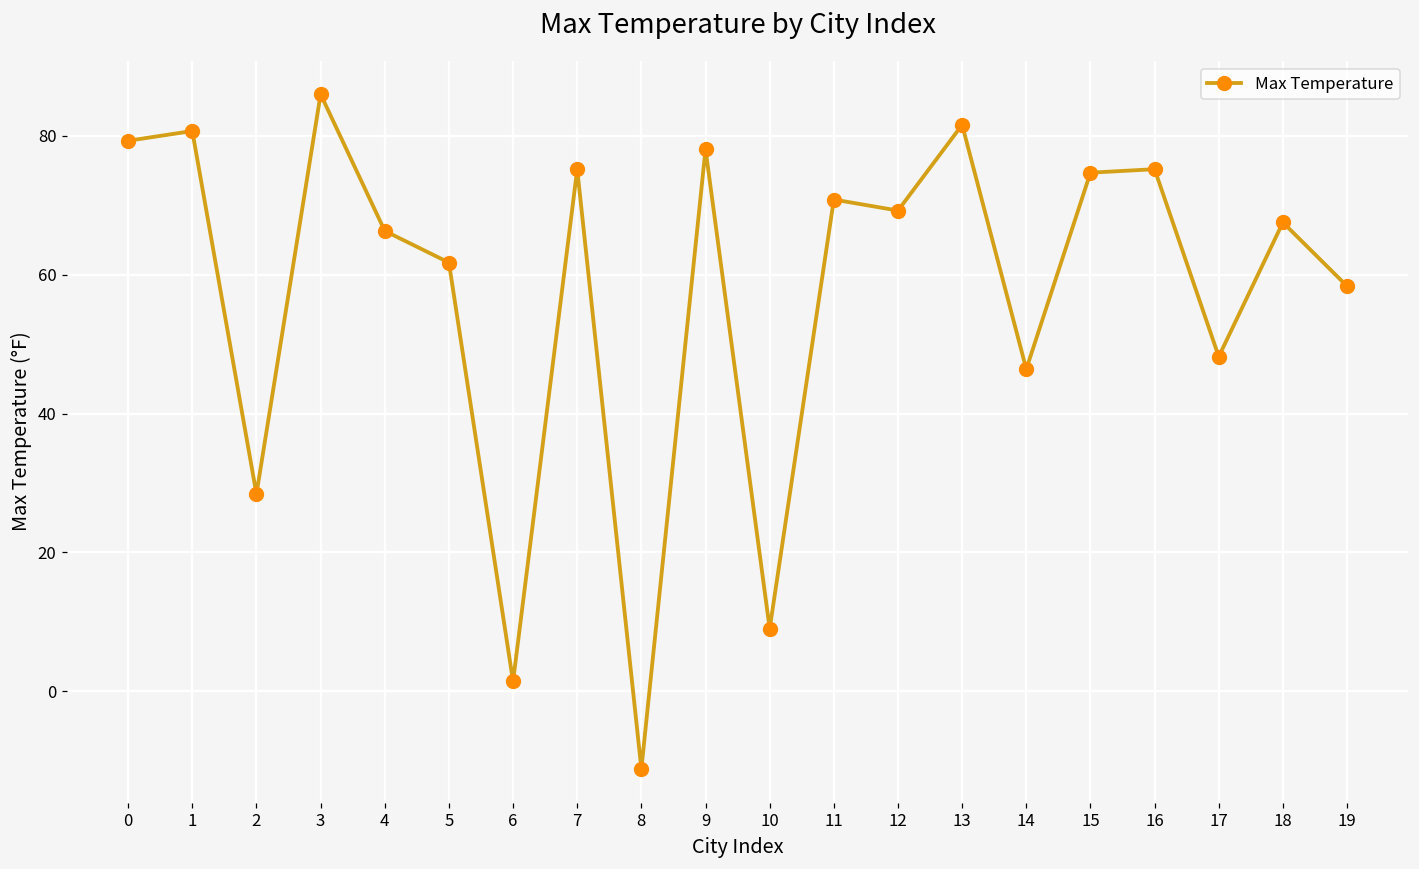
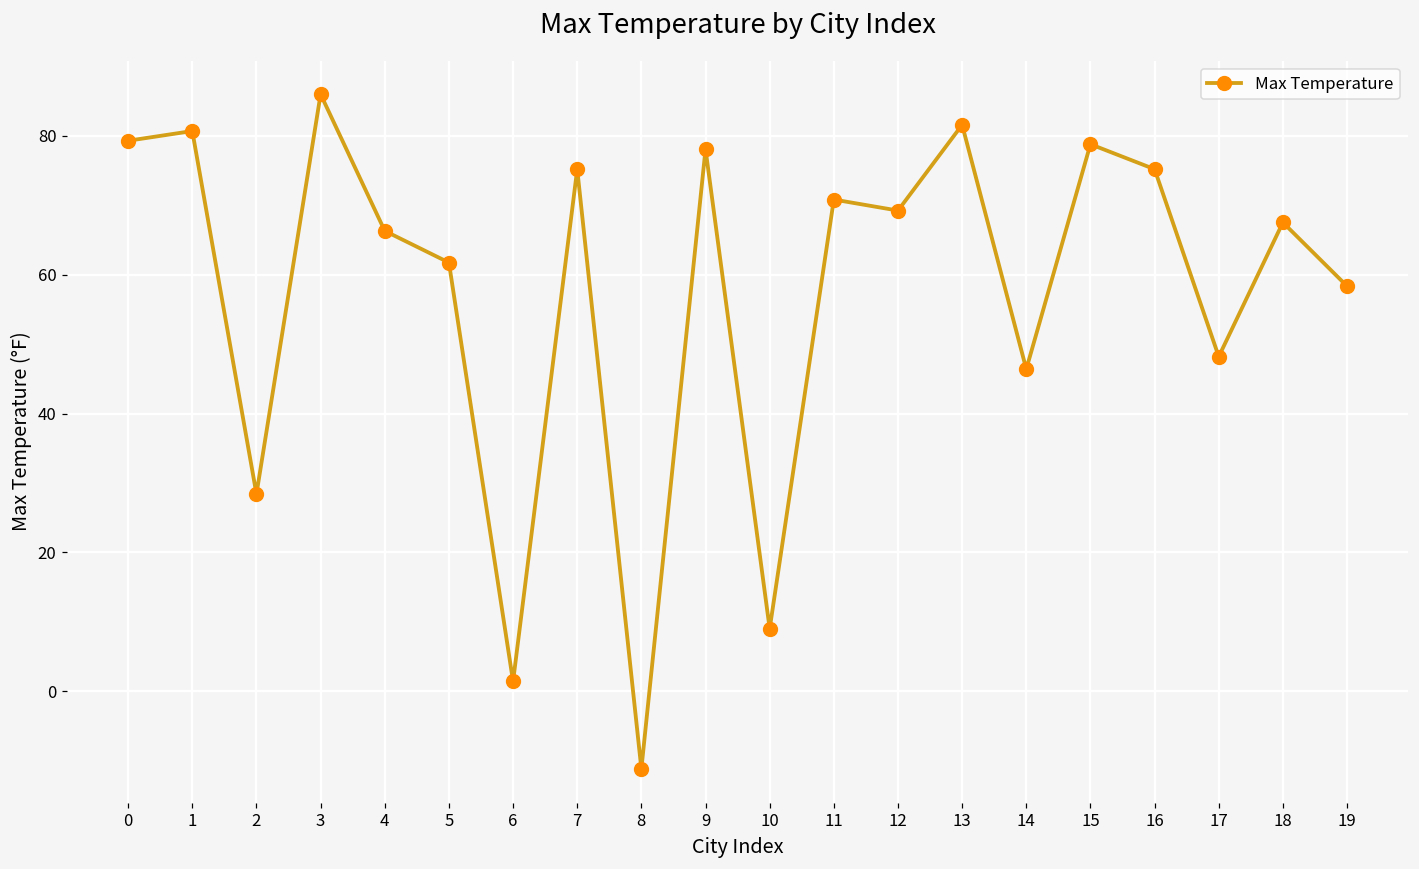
  {
    "0": 79,
    "1": 81,
    "2": 28,
    "3": 86,
    "4": 66,
    "5": 62,
    "6": 1,
    "7": 75,
    "8": -11,
    "9": 78,
    "10": 9,
    "11": 71,
    "12": 69,
    "13": 82,
    "14": 46,
-   "15": 75,
+   "15": 79,
    "16": 75,
    "17": 48,
    "18": 68,
    "19": 58
  }
